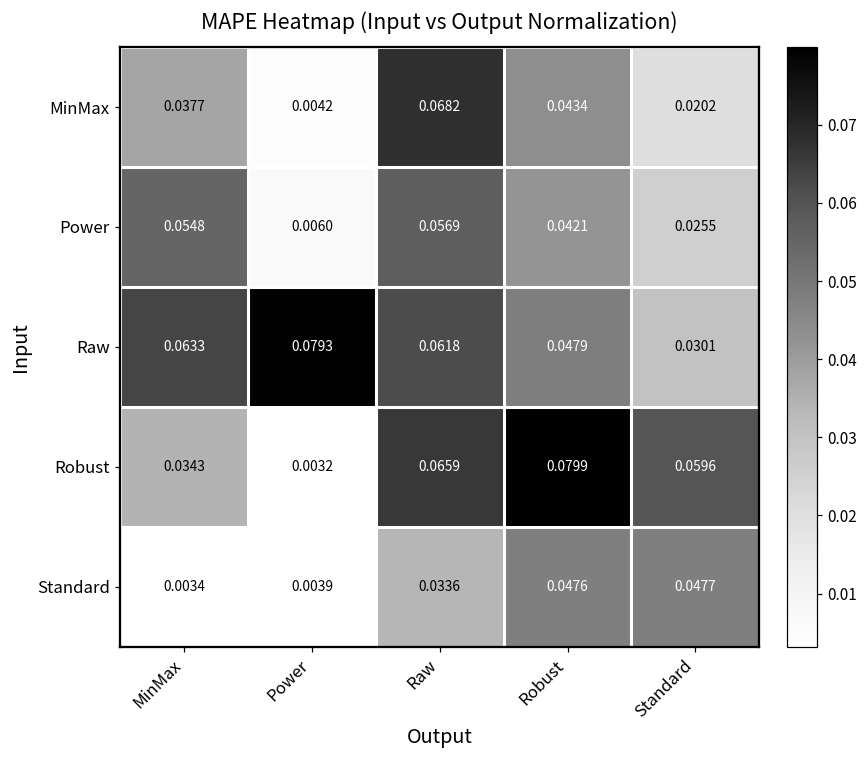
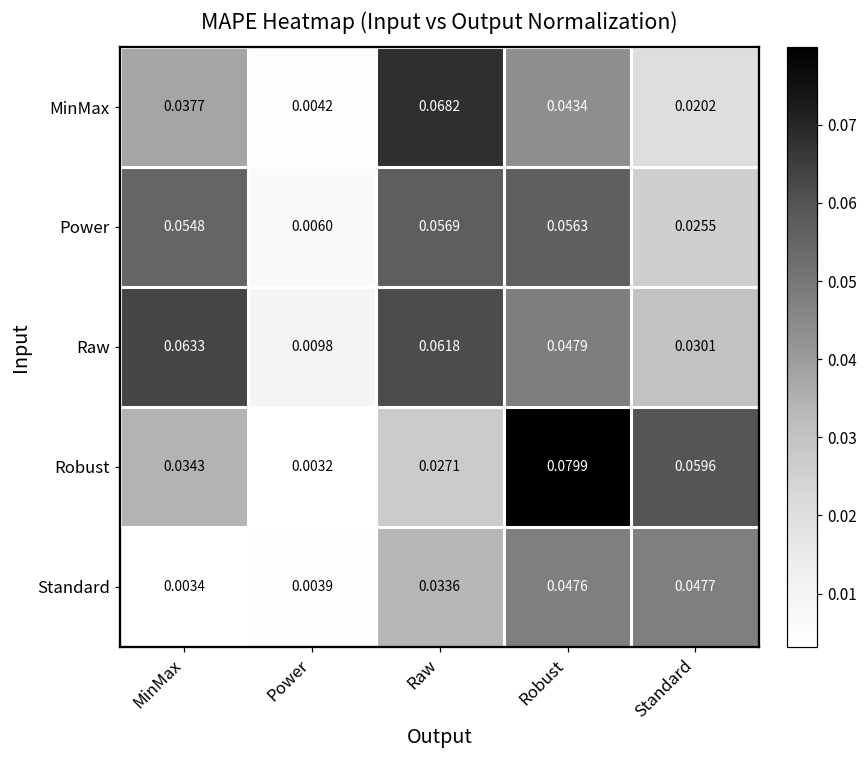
  {
    "MinMax": {
      "MinMax": 0.0377,
      "Power": 0.0042,
      "Raw": 0.0682,
      "Robust": 0.0434,
      "Standard": 0.0202
    },
    "Power": {
      "MinMax": 0.0548,
      "Power": 0.0060,
      "Raw": 0.0569,
-     "Robust": 0.0421,
+     "Robust": 0.0563,
      "Standard": 0.0255
    },
    "Raw": {
      "MinMax": 0.0633,
-     "Power": 0.0793,
+     "Power": 0.0098,
      "Raw": 0.0618,
      "Robust": 0.0479,
      "Standard": 0.0301
    },
    "Robust": {
      "MinMax": 0.0343,
      "Power": 0.0032,
-     "Raw": 0.0659,
+     "Raw": 0.0271,
      "Robust": 0.0799,
      "Standard": 0.0596
    },
    "Standard": {
      "MinMax": 0.0034,
      "Power": 0.0039,
      "Raw": 0.0336,
      "Robust": 0.0476,
      "Standard": 0.0477
    }
  }
